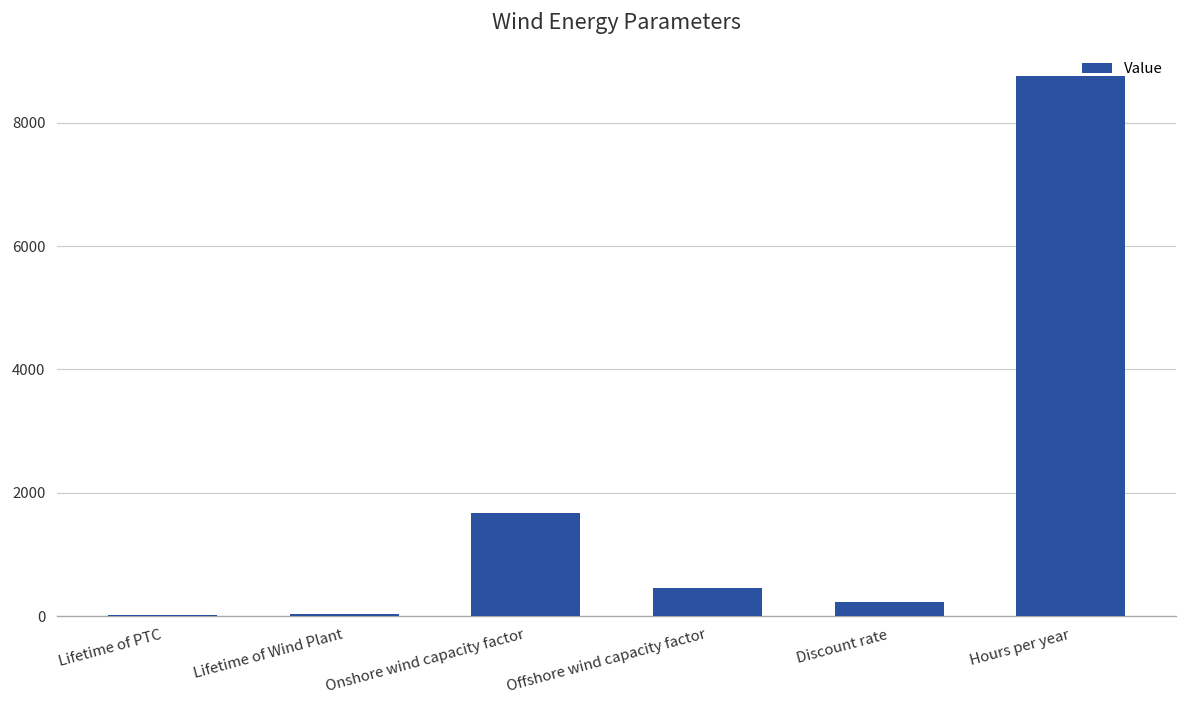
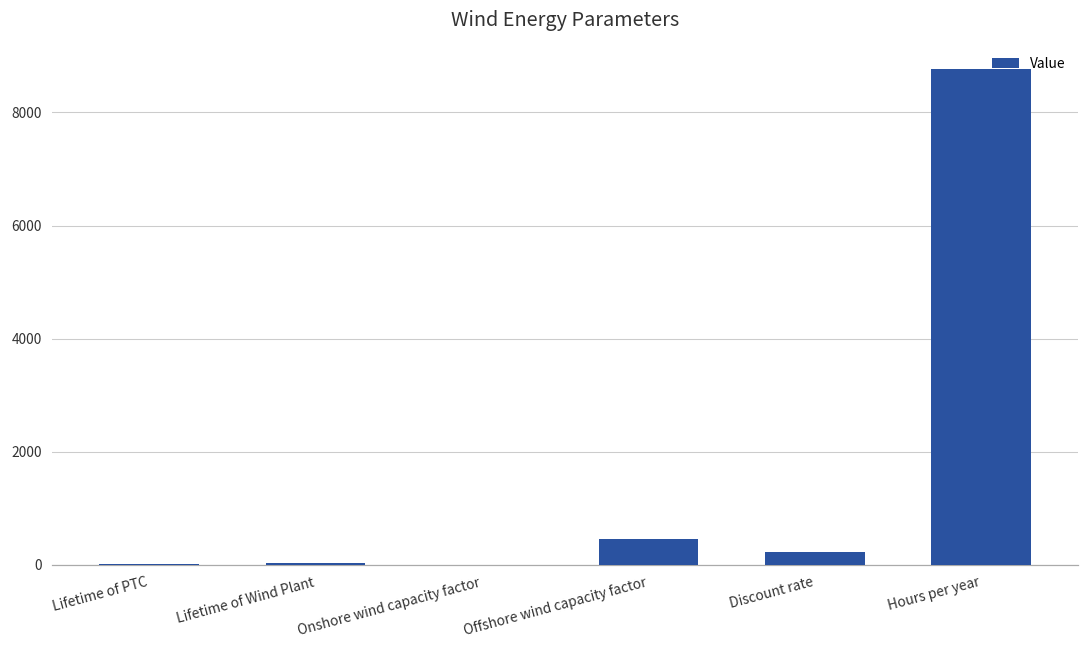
  {
-   "Onshore wind capacity factor": 1700,
+   "Onshore wind capacity factor": 0,
    "Offshore wind capacity factor": 500,
    "Discount rate": 200,
    "Hours per year": 8800
  }
